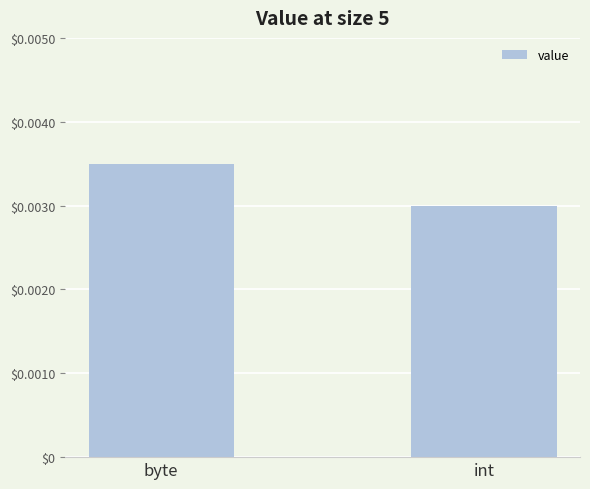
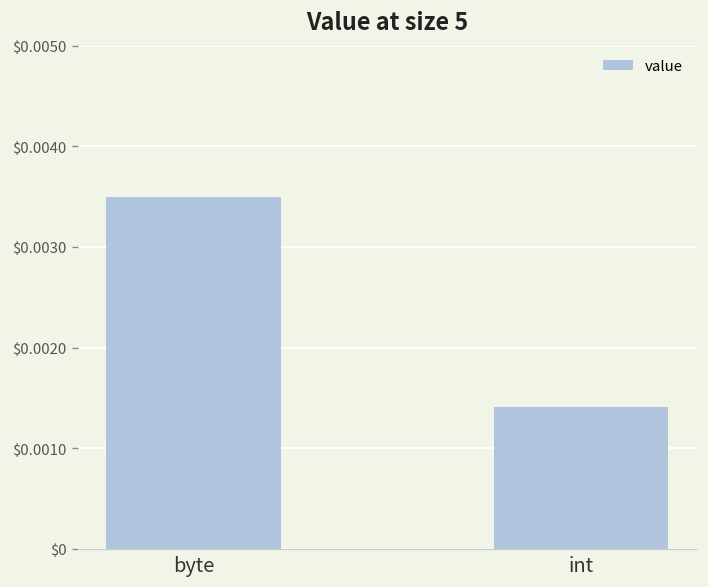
  {
    "byte": "$0.0035",
-   "int": "$0.0030"
+   "int": "$0.0014"
  }
